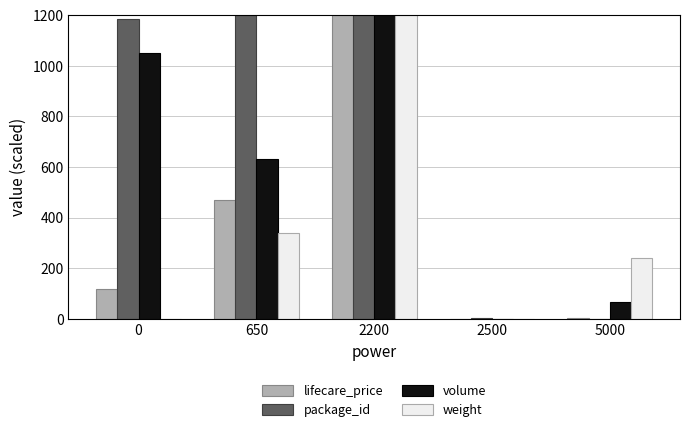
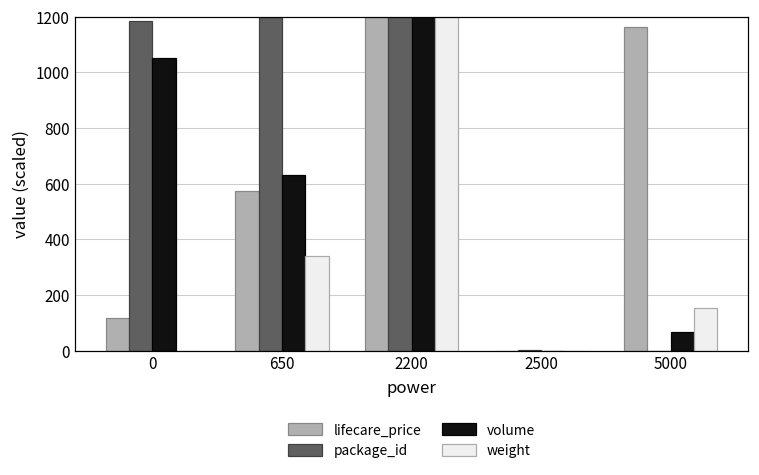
  {
    "lifecare_price": {
      "0": 120,
-     "650": 470,
+     "650": 570,
      "2200": 1200,
      "2500": 0,
-     "5000": 0
+     "5000": 1160
    },
    "package_id": {
      "0": 1180,
      "650": 1200,
      "2200": 1200,
      "5000": 0
    },
    "volume": {
      "0": 1050,
      "650": 630,
      "2200": 1200,
      "2500": 0,
      "5000": 70
    },
    "weight": {
      "0": 0,
      "650": 340,
      "2200": 1200,
      "2500": 0,
-     "5000": 240
+     "5000": 150
    }
  }
